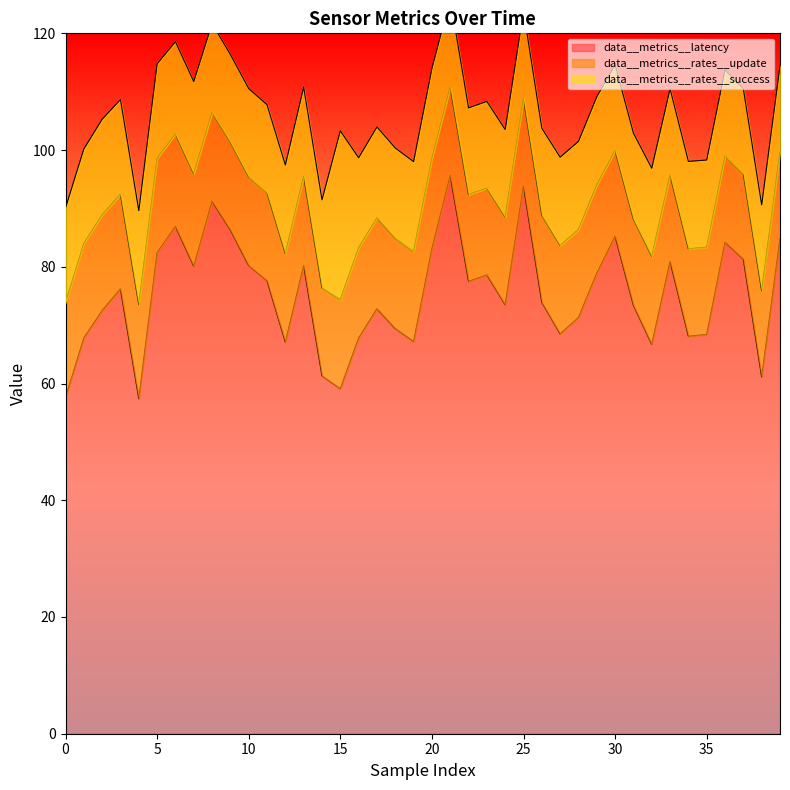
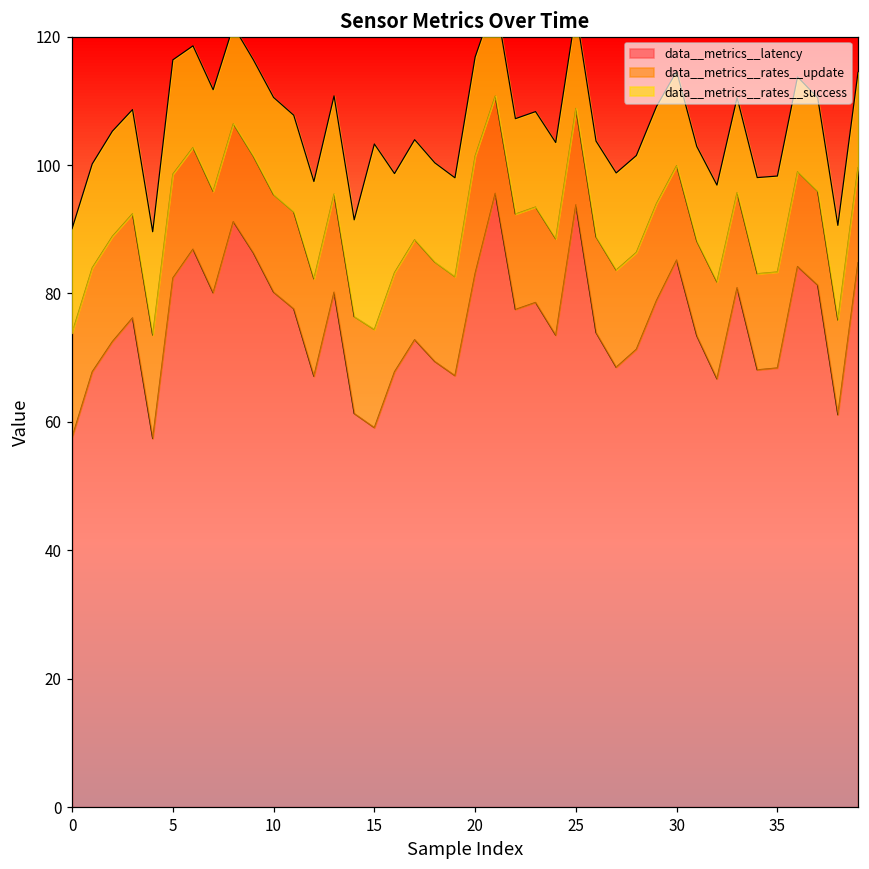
  {
    "data__metrics__latency": {
      "0": 58,
      "5": 82,
      "10": 80,
      "15": 59,
      "20": 83,
      "25": 94,
      "30": 85,
      "35": 68
    },
    "data__metrics__rates__update": {
      "0": 16,
      "5": 16,
      "10": 15,
      "15": 15,
-     "20": 15,
+     "20": 18,
      "25": 15,
      "30": 15,
      "35": 15
    },
    "data__metrics__rates__success": {
      "0": 16,
-     "5": 16,
+     "5": 18,
      "10": 15,
      "15": 29,
      "20": 15,
      "35": 15
    }
  }
